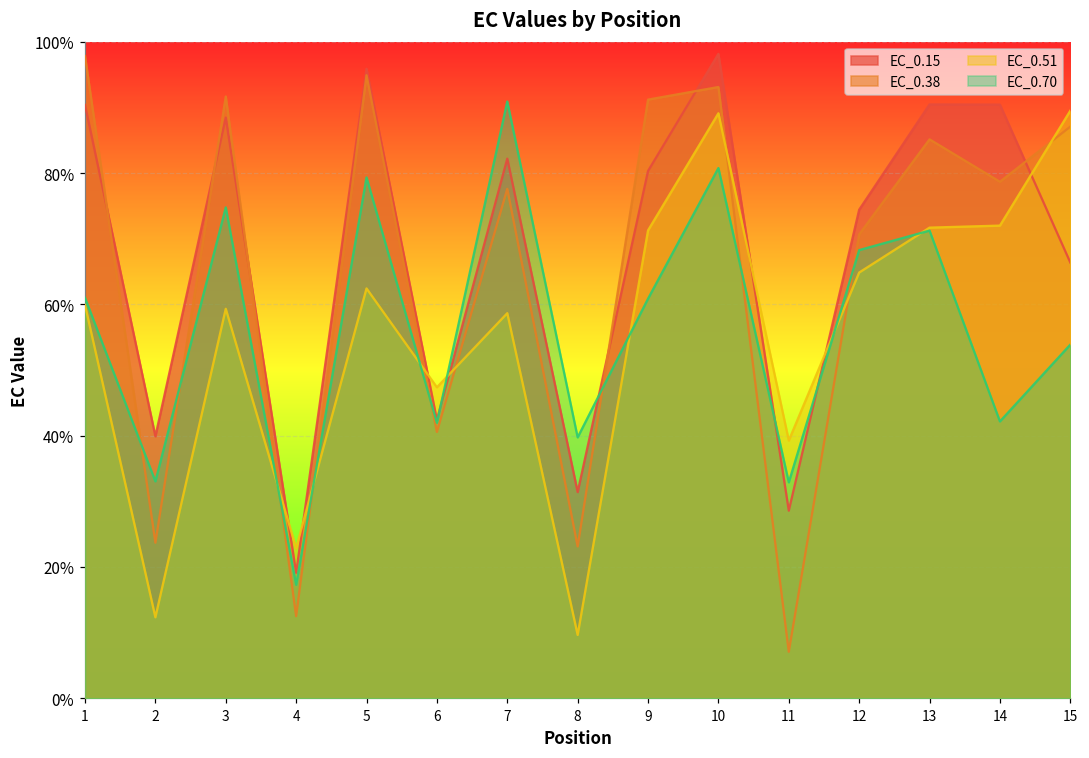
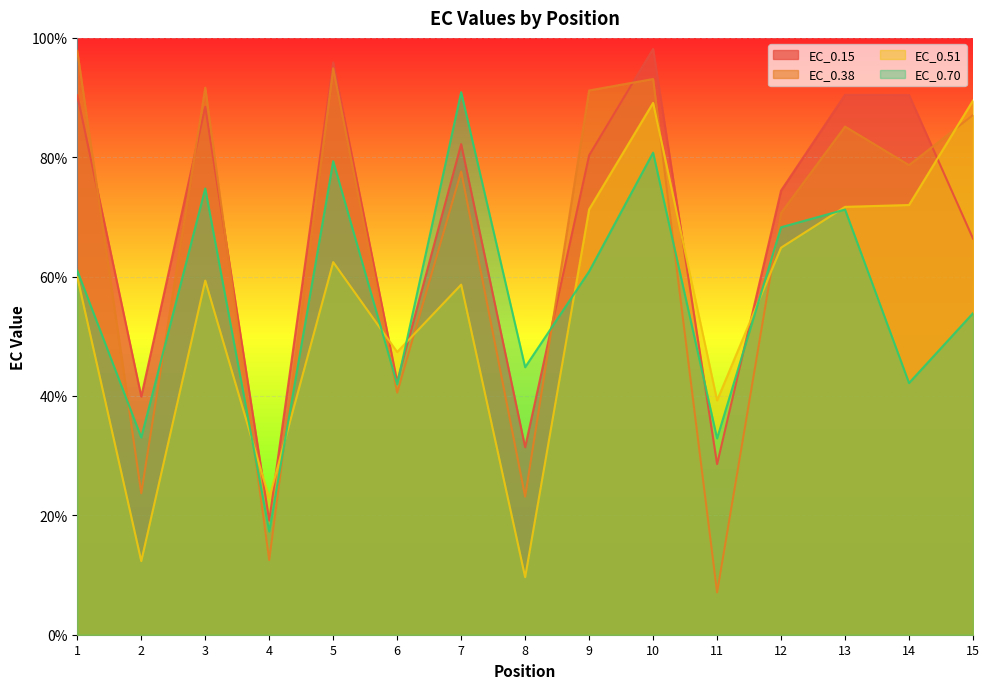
  {
    "EC_0.51": {
      "1": "60%",
      "2": "12%",
      "3": "59%",
      "4": "23%",
      "5": "62%",
      "6": "47%",
      "7": "59%",
      "8": "10%",
      "9": "71%",
      "10": "89%",
      "11": "39%",
      "12": "65%",
      "13": "72%",
      "14": "72%",
      "15": "90%"
    },
    "EC_0.70": {
      "1": "61%",
      "2": "33%",
      "3": "75%",
      "4": "17%",
      "5": "79%",
      "6": "42%",
      "7": "91%",
-     "8": "40%",
+     "8": "45%",
      "9": "61%",
      "10": "81%",
      "11": "33%",
      "12": "68%",
      "13": "71%",
      "14": "42%",
      "15": "54%"
    }
  }
